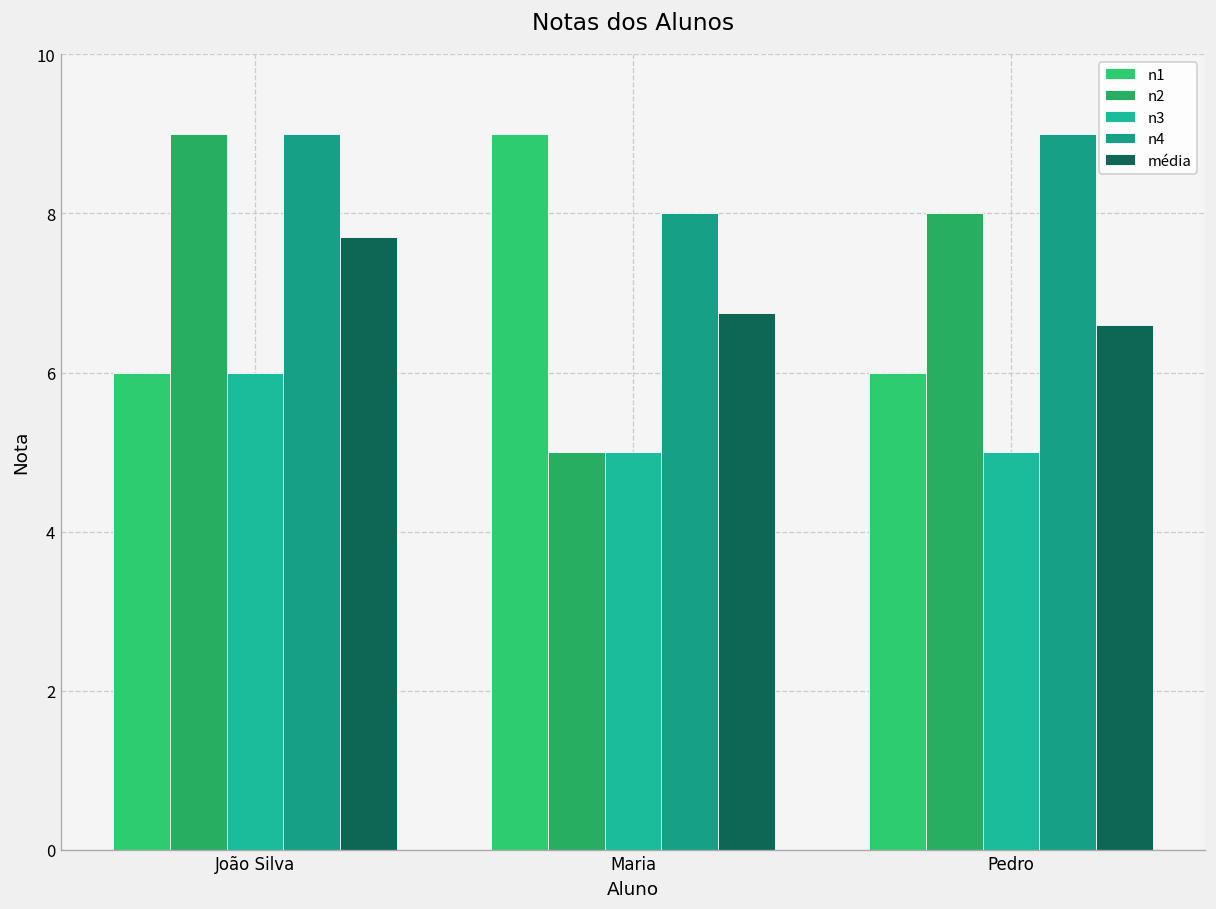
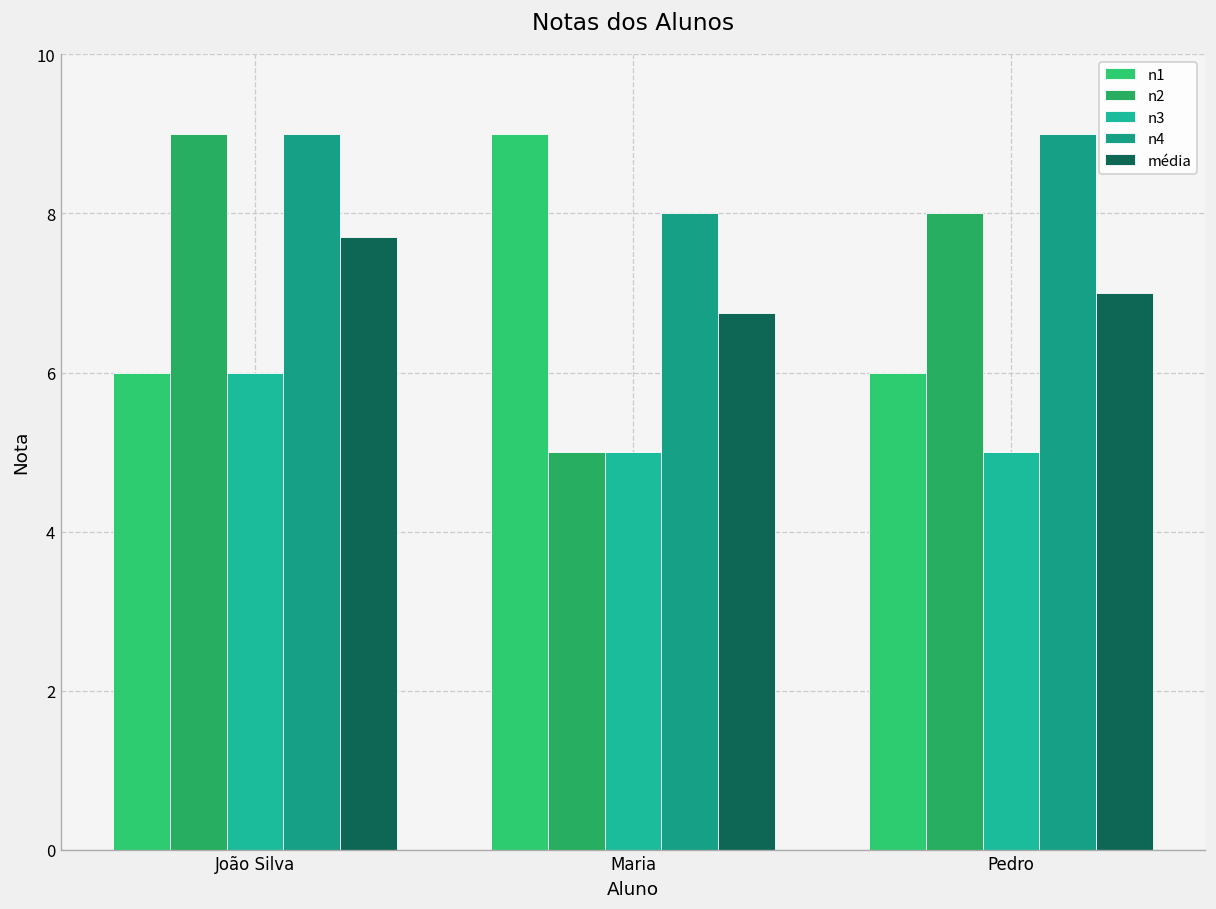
  {
    "média": {
      "João Silva": 7.7,
      "Maria": 6.8,
-     "Pedro": 6.6
+     "Pedro": 7.0
    }
  }
